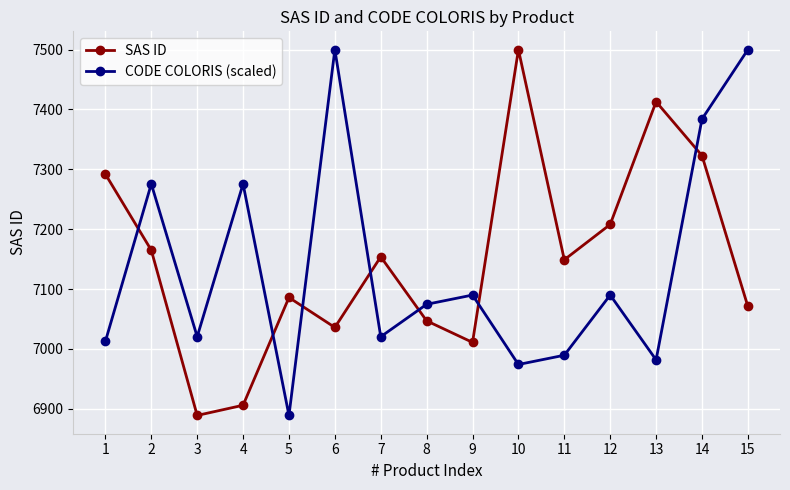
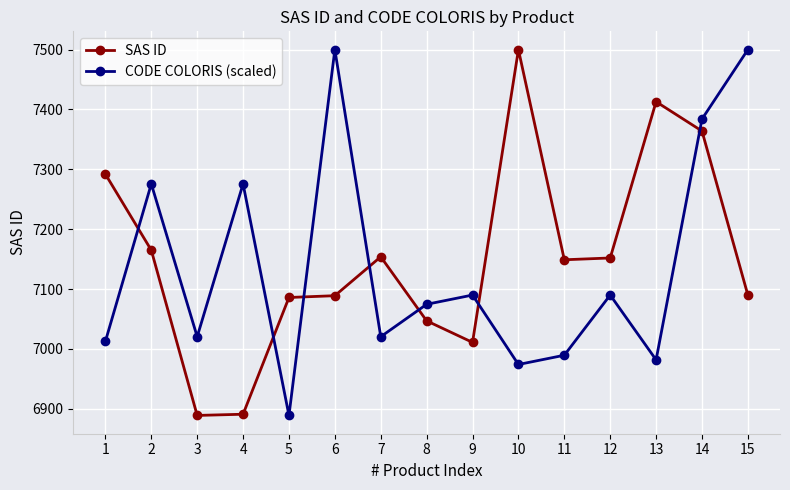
  {
    "SAS ID": {
      "1": 7290,
      "2": 7170,
      "3": 6890,
-     "4": 6910,
+     "4": 6890,
      "5": 7090,
-     "6": 7040,
+     "6": 7090,
      "7": 7150,
      "8": 7050,
      "9": 7010,
      "10": 7500,
      "11": 7150,
-     "12": 7210,
+     "12": 7150,
      "13": 7410,
-     "14": 7320,
-     "15": 7070
+     "14": 7360,
+     "15": 7090
    },
    "CODE COLORIS (scaled)": {
      "1": 7010,
      "2": 7280,
      "3": 7020,
      "4": 7280,
      "5": 6890,
      "6": 7500,
      "7": 7020,
      "8": 7070,
      "9": 7090,
      "10": 6970,
      "11": 6990,
      "12": 7090,
      "13": 6980,
      "14": 7380,
      "15": 7500
    }
  }
